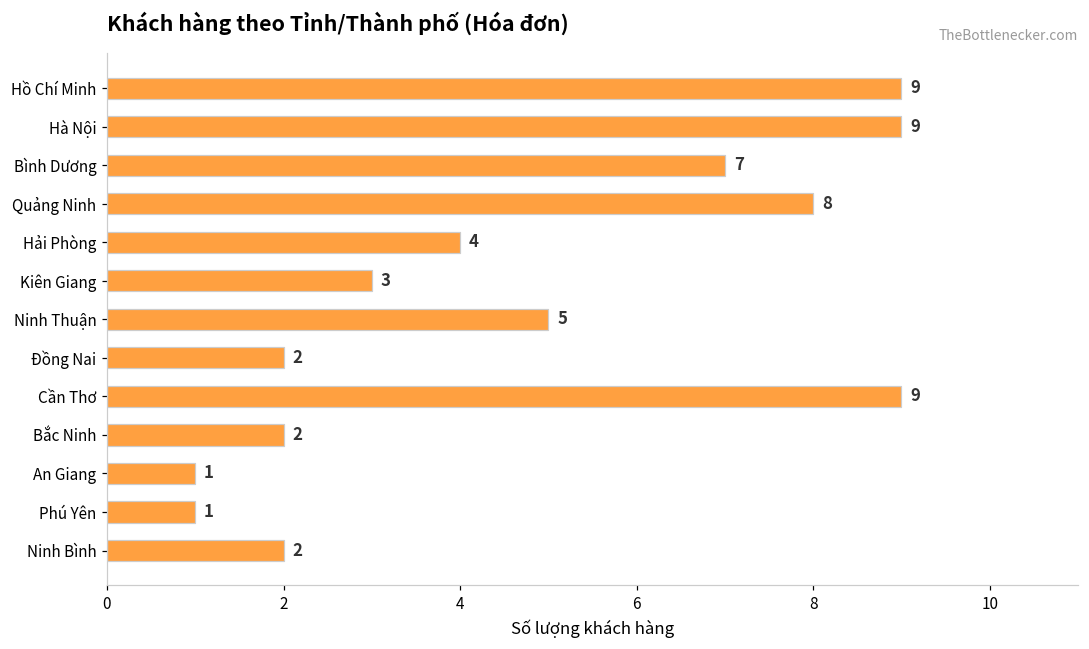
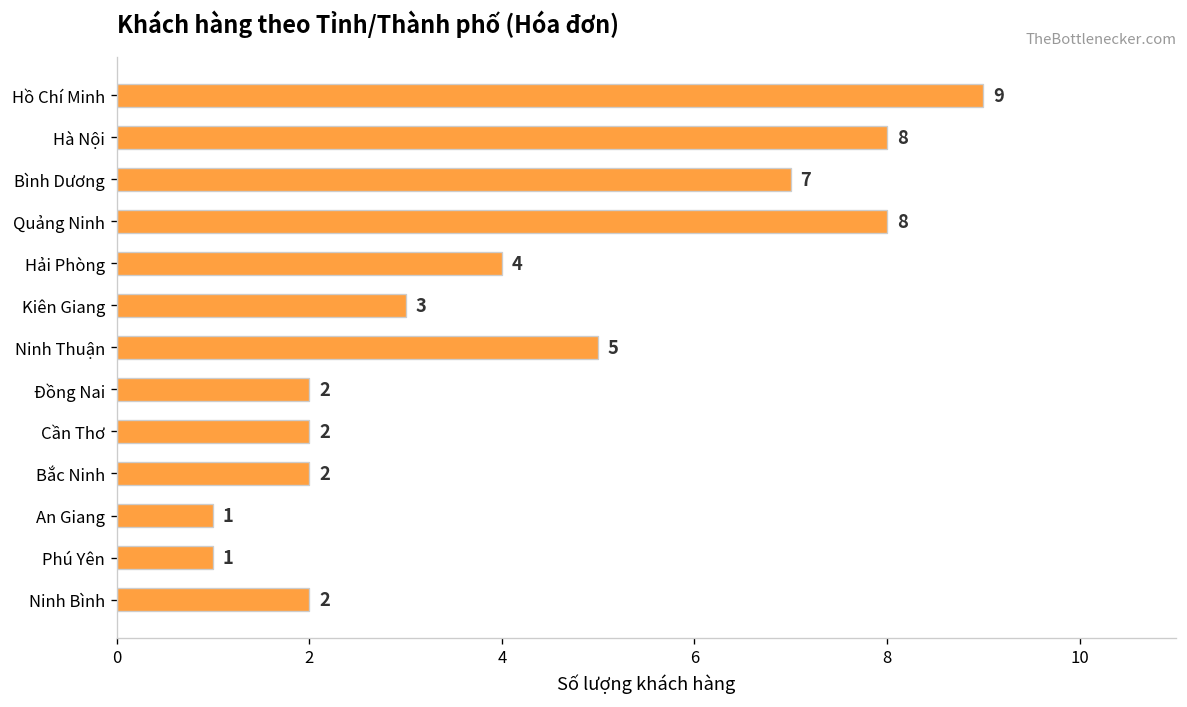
  {
    "Hồ Chí Minh": 9,
-   "Hà Nội": 9,
+   "Hà Nội": 8,
    "Bình Dương": 7,
    "Quảng Ninh": 8,
    "Hải Phòng": 4,
    "Kiên Giang": 3,
    "Ninh Thuận": 5,
    "Đồng Nai": 2,
-   "Cần Thơ": 9,
+   "Cần Thơ": 2,
    "Bắc Ninh": 2,
    "An Giang": 1,
    "Phú Yên": 1,
    "Ninh Bình": 2
  }
